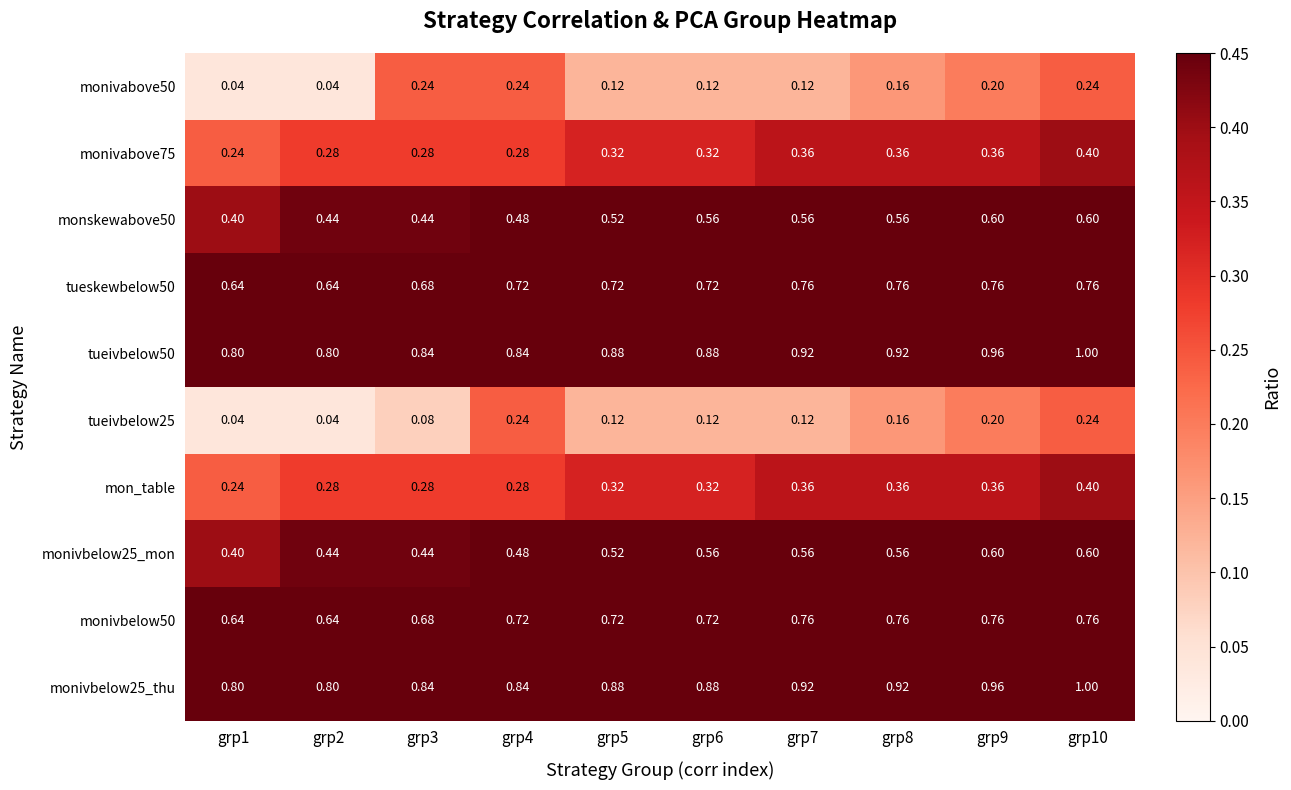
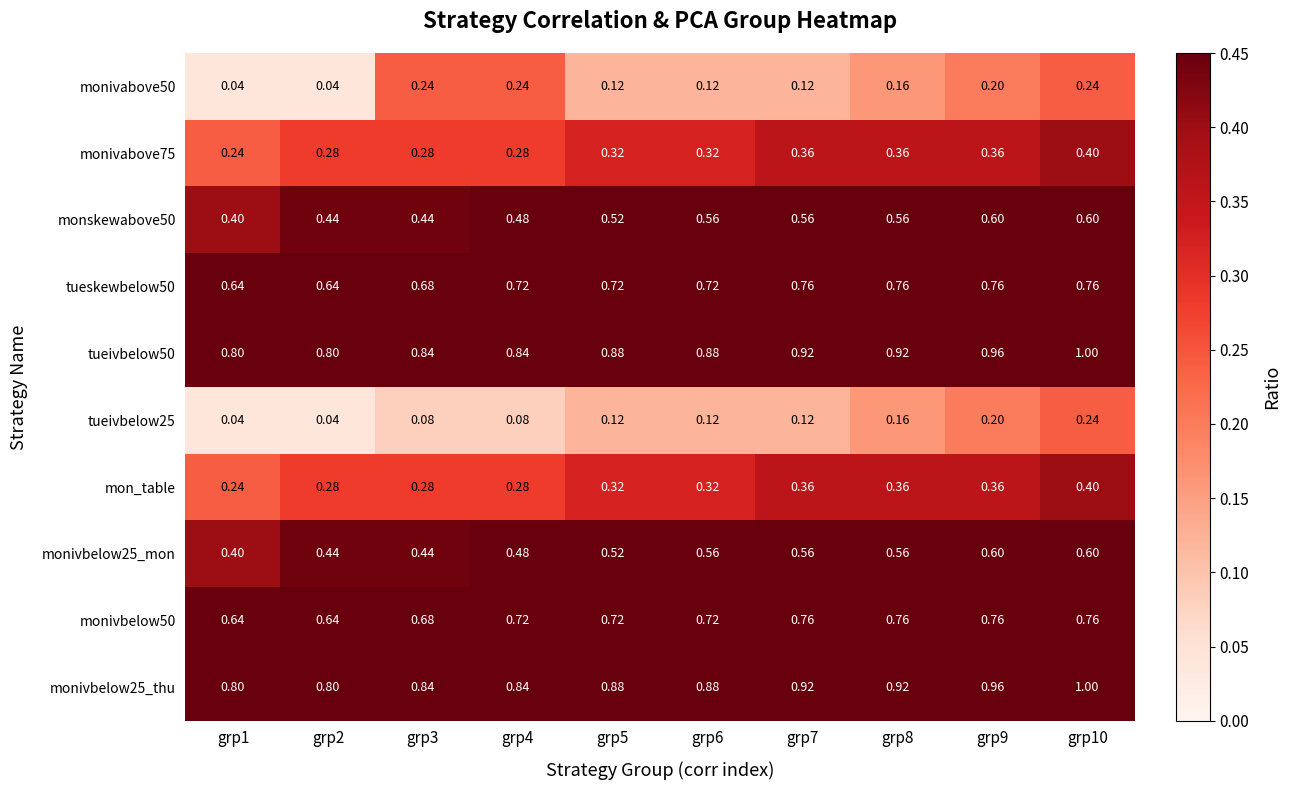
  {
    "monivabove50": {
      "grp1": 0.04,
      "grp2": 0.04,
      "grp3": 0.24,
      "grp4": 0.24,
      "grp5": 0.12,
      "grp6": 0.12,
      "grp7": 0.12,
      "grp8": 0.16,
      "grp9": 0.20,
      "grp10": 0.24
    },
    "monivabove75": {
      "grp1": 0.24,
      "grp2": 0.28,
      "grp3": 0.28,
      "grp4": 0.28,
      "grp5": 0.32,
      "grp6": 0.32,
      "grp7": 0.36,
      "grp8": 0.36,
      "grp9": 0.36,
      "grp10": 0.40
    },
    "monskewabove50": {
      "grp1": 0.40,
      "grp2": 0.44,
      "grp3": 0.44,
      "grp4": 0.48,
      "grp5": 0.52,
      "grp6": 0.56,
      "grp7": 0.56,
      "grp8": 0.56,
      "grp9": 0.60,
      "grp10": 0.60
    },
    "tueskewbelow50": {
      "grp1": 0.64,
      "grp2": 0.64,
      "grp3": 0.68,
      "grp4": 0.72,
      "grp5": 0.72,
      "grp6": 0.72,
      "grp7": 0.76,
      "grp8": 0.76,
      "grp9": 0.76,
      "grp10": 0.76
    },
    "tueivbelow50": {
      "grp1": 0.80,
      "grp2": 0.80,
      "grp3": 0.84,
      "grp4": 0.84,
      "grp5": 0.88,
      "grp6": 0.88,
      "grp7": 0.92,
      "grp8": 0.92,
      "grp9": 0.96,
      "grp10": 1.00
    },
    "tueivbelow25": {
      "grp1": 0.04,
      "grp2": 0.04,
      "grp3": 0.08,
-     "grp4": 0.24,
+     "grp4": 0.08,
      "grp5": 0.12,
      "grp6": 0.12,
      "grp7": 0.12,
      "grp8": 0.16,
      "grp9": 0.20,
      "grp10": 0.24
    },
    "mon_table": {
      "grp1": 0.24,
      "grp2": 0.28,
      "grp3": 0.28,
      "grp4": 0.28,
      "grp5": 0.32,
      "grp6": 0.32,
      "grp7": 0.36,
      "grp8": 0.36,
      "grp9": 0.36,
      "grp10": 0.40
    },
    "monivbelow25_mon": {
      "grp1": 0.40,
      "grp2": 0.44,
      "grp3": 0.44,
      "grp4": 0.48,
      "grp5": 0.52,
      "grp6": 0.56,
      "grp7": 0.56,
      "grp8": 0.56,
      "grp9": 0.60,
      "grp10": 0.60
    },
    "monivbelow50": {
      "grp1": 0.64,
      "grp2": 0.64,
      "grp3": 0.68,
      "grp4": 0.72,
      "grp5": 0.72,
      "grp6": 0.72,
      "grp7": 0.76,
      "grp8": 0.76,
      "grp9": 0.76,
      "grp10": 0.76
    },
    "monivbelow25_thu": {
      "grp1": 0.80,
      "grp2": 0.80,
      "grp3": 0.84,
      "grp4": 0.84,
      "grp5": 0.88,
      "grp6": 0.88,
      "grp7": 0.92,
      "grp8": 0.92,
      "grp9": 0.96,
      "grp10": 1.00
    }
  }
